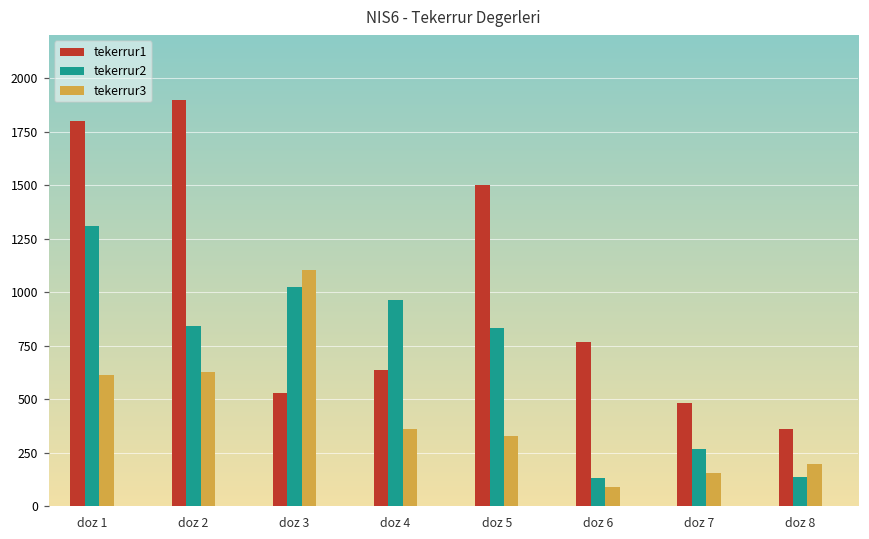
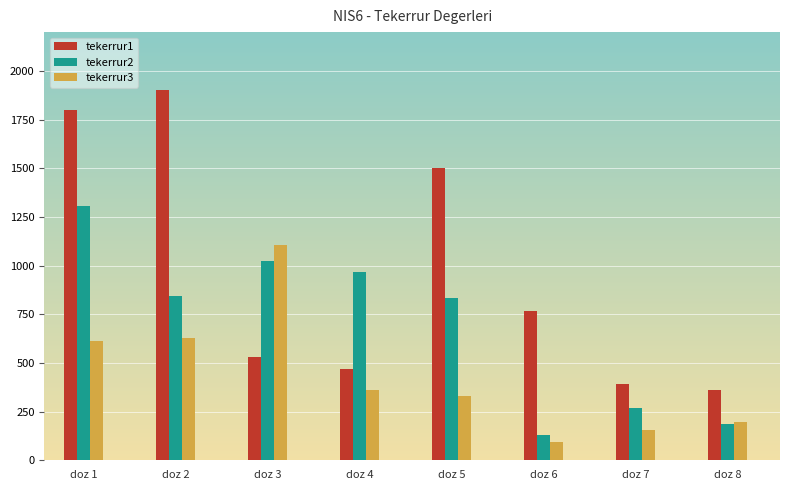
  {
    "tekerrur1": {
      "doz 1": 1800,
      "doz 2": 1900,
      "doz 3": 530,
-     "doz 4": 640,
+     "doz 4": 470,
      "doz 5": 1500,
      "doz 6": 770,
-     "doz 7": 480,
+     "doz 7": 390,
      "doz 8": 360
    },
    "tekerrur2": {
      "doz 1": 1310,
      "doz 2": 840,
      "doz 3": 1020,
      "doz 4": 970,
      "doz 5": 830,
      "doz 6": 130,
      "doz 7": 270,
-     "doz 8": 140
+     "doz 8": 190
    },
    "tekerrur3": {
      "doz 1": 620,
      "doz 2": 630,
      "doz 3": 1110,
      "doz 4": 360,
      "doz 5": 330,
      "doz 6": 90,
      "doz 7": 160,
      "doz 8": 200
    }
  }
